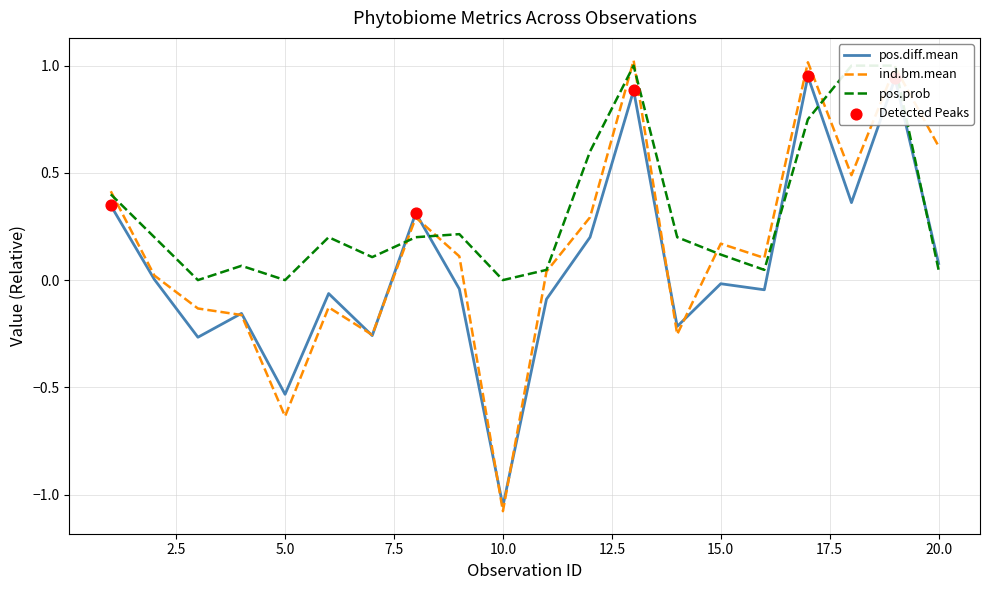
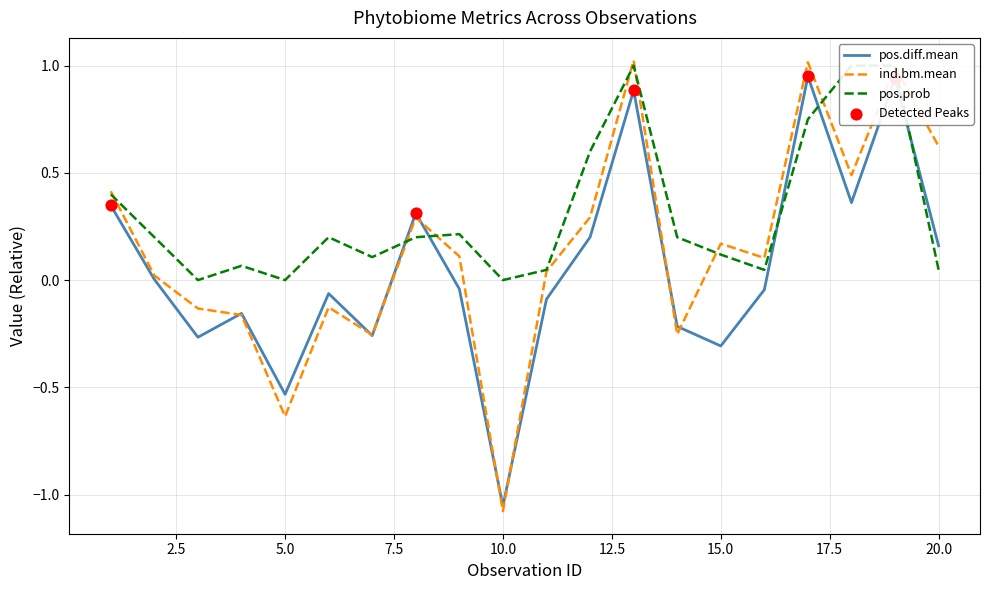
  {
    "pos.diff.mean": {
      "5.0": -0.53,
      "10.0": -1.05,
-     "15.0": -0.02,
-     "20.0": 0.08
+     "15.0": -0.31,
+     "20.0": 0.16
    },
    "ind.bm.mean": {
      "5.0": -0.64,
      "10.0": -1.08,
      "15.0": 0.17,
      "20.0": 0.62
    },
    "pos.prob": {
      "5.0": 0.00,
      "10.0": 0.00,
      "15.0": 0.12,
      "20.0": 0.05
    }
  }
